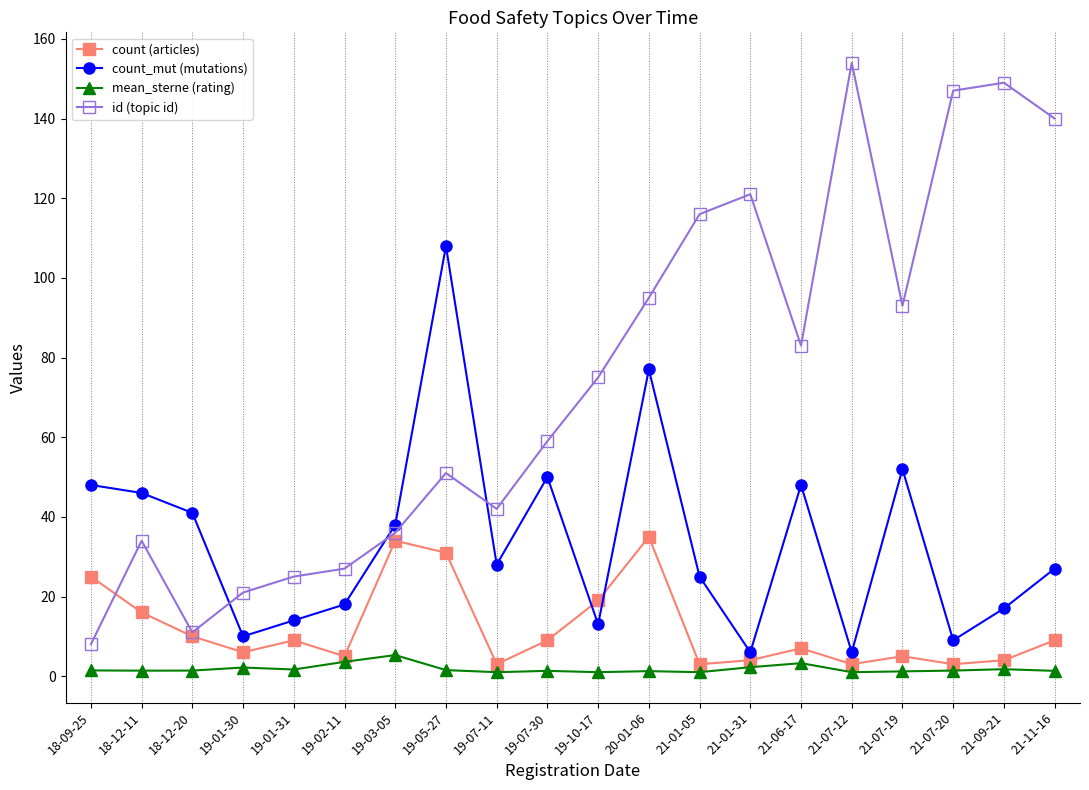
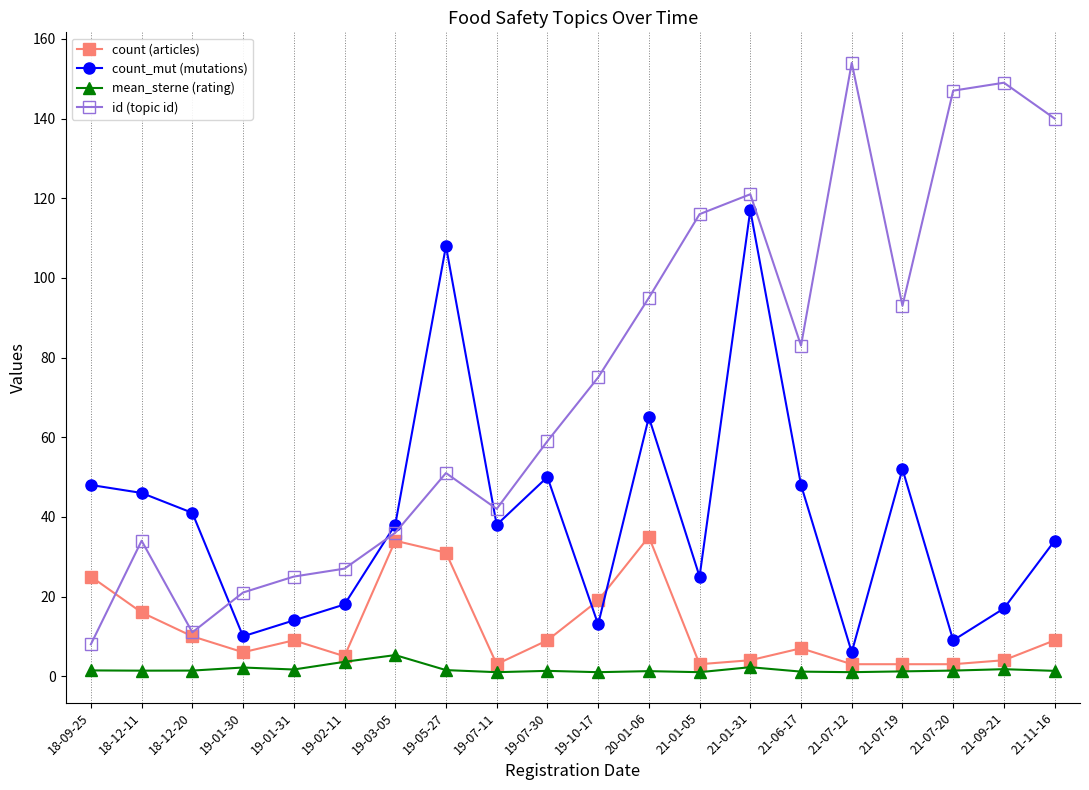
  {
    "count (articles)": {
      "18-09-25": 25,
      "18-12-11": 16,
      "18-12-20": 10,
      "19-01-30": 6,
      "19-01-31": 9,
      "19-02-11": 5,
      "19-03-05": 34,
      "19-05-27": 31,
      "19-07-11": 3,
      "19-07-30": 9,
      "19-10-17": 19,
      "20-01-06": 35,
      "21-01-05": 3,
      "21-01-31": 4,
      "21-06-17": 7,
      "21-07-12": 3,
-     "21-07-19": 5,
+     "21-07-19": 3,
      "21-07-20": 3,
      "21-09-21": 4,
      "21-11-16": 9
    },
    "count_mut (mutations)": {
      "18-09-25": 48,
      "18-12-11": 46,
      "18-12-20": 41,
      "19-01-30": 10,
      "19-01-31": 14,
      "19-02-11": 18,
      "19-03-05": 38,
      "19-05-27": 108,
-     "19-07-11": 28,
+     "19-07-11": 38,
      "19-07-30": 50,
      "19-10-17": 13,
-     "20-01-06": 77,
+     "20-01-06": 65,
      "21-01-05": 25,
-     "21-01-31": 6,
+     "21-01-31": 117,
      "21-06-17": 48,
      "21-07-12": 6,
      "21-07-19": 52,
      "21-07-20": 9,
      "21-09-21": 17,
-     "21-11-16": 27
+     "21-11-16": 34
    },
    "mean_sterne (rating)": {
      "18-09-25": 1,
      "18-12-11": 1,
      "18-12-20": 1,
      "19-01-30": 2,
      "19-01-31": 2,
      "19-02-11": 4,
      "19-03-05": 5,
      "19-05-27": 2,
      "19-07-11": 1,
      "19-07-30": 1,
      "19-10-17": 1,
      "20-01-06": 1,
      "21-01-05": 1,
      "21-01-31": 2,
-     "21-06-17": 3,
+     "21-06-17": 1,
      "21-07-12": 1,
      "21-07-19": 1,
      "21-07-20": 1,
      "21-09-21": 2,
      "21-11-16": 1
    },
    "id (topic id)": {
      "18-09-25": 8,
      "18-12-11": 34,
      "18-12-20": 11,
      "19-01-30": 21,
      "19-01-31": 25,
      "19-02-11": 27,
      "19-03-05": 36,
      "19-05-27": 51,
      "19-07-11": 42,
      "19-07-30": 59,
      "19-10-17": 75,
      "20-01-06": 95,
      "21-01-05": 116,
      "21-01-31": 121,
      "21-06-17": 83,
      "21-07-12": 154,
      "21-07-19": 93,
      "21-07-20": 147,
      "21-09-21": 149,
      "21-11-16": 140
    }
  }
